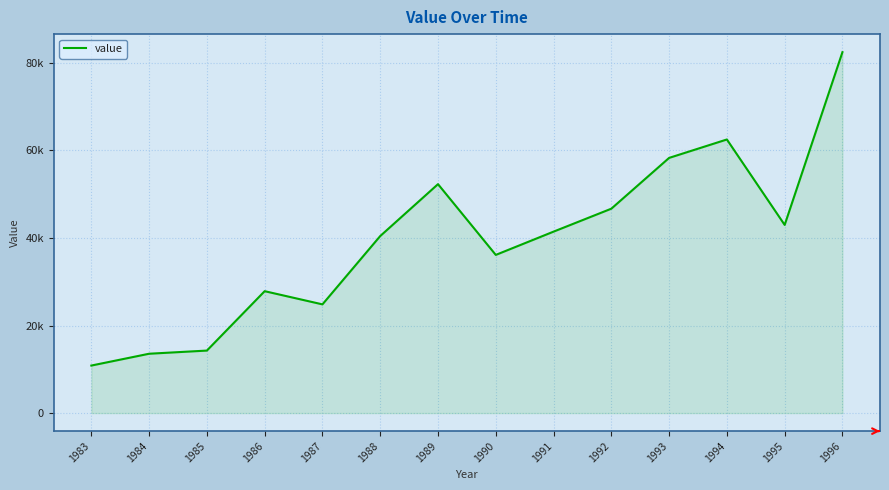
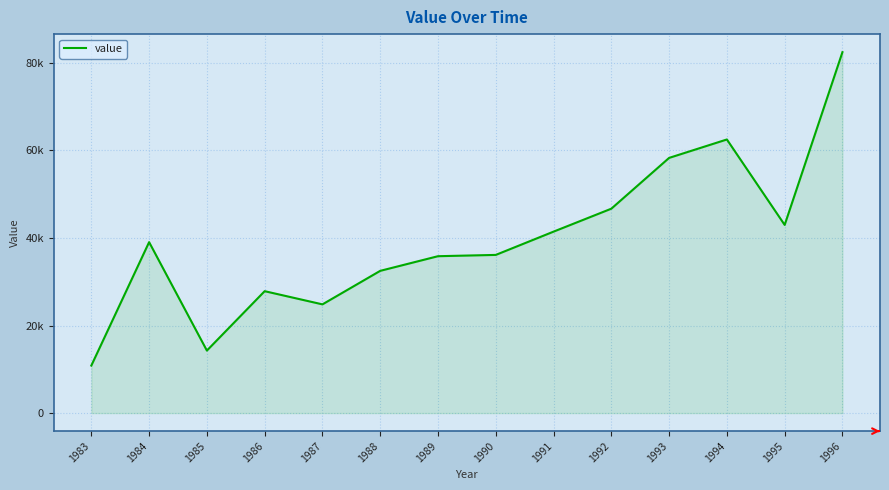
  {
    "1983": 11000,
-   "1984": 14000,
+   "1984": 39000,
    "1985": 14000,
    "1986": 28000,
    "1987": 25000,
-   "1988": 40000,
-   "1989": 52000,
+   "1988": 32000,
+   "1989": 36000,
    "1990": 36000,
    "1991": 41000,
    "1992": 47000,
    "1993": 58000,
    "1994": 63000,
    "1995": 43000,
    "1996": 82000
  }
